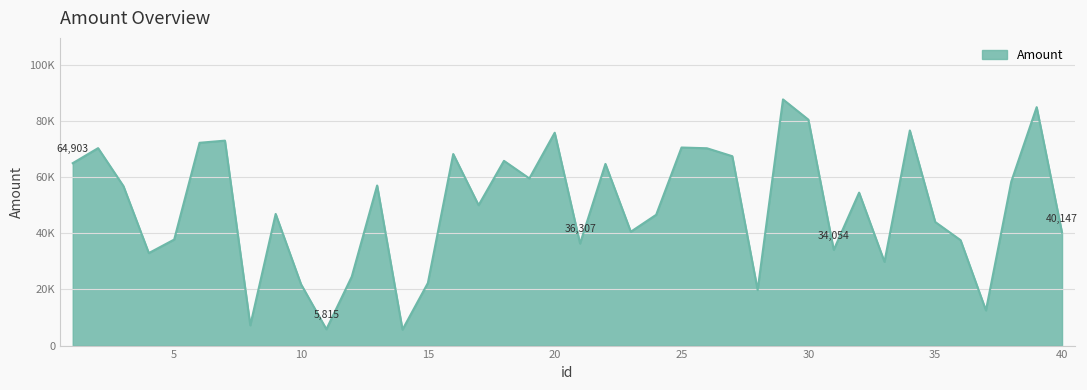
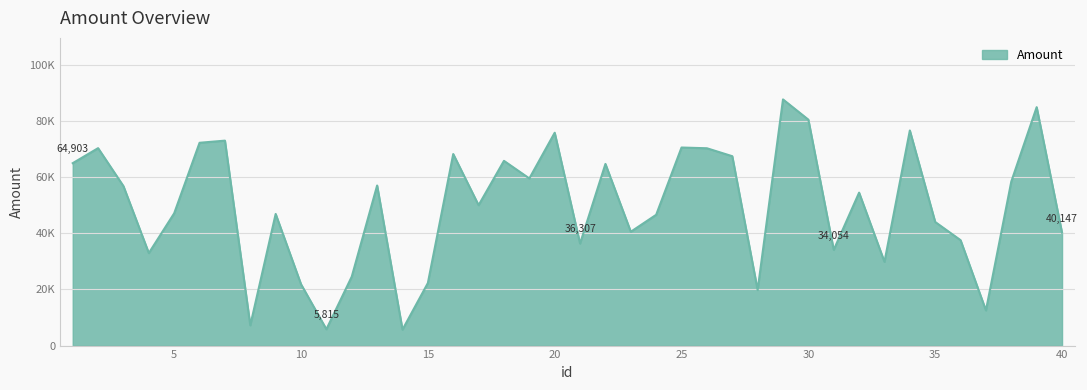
  {
-   "5": 38000,
+   "5": 47000,
    "10": 22000,
    "15": 22000,
    "20": 76000,
    "25": 70000,
    "30": 80000,
    "35": 44000
  }
